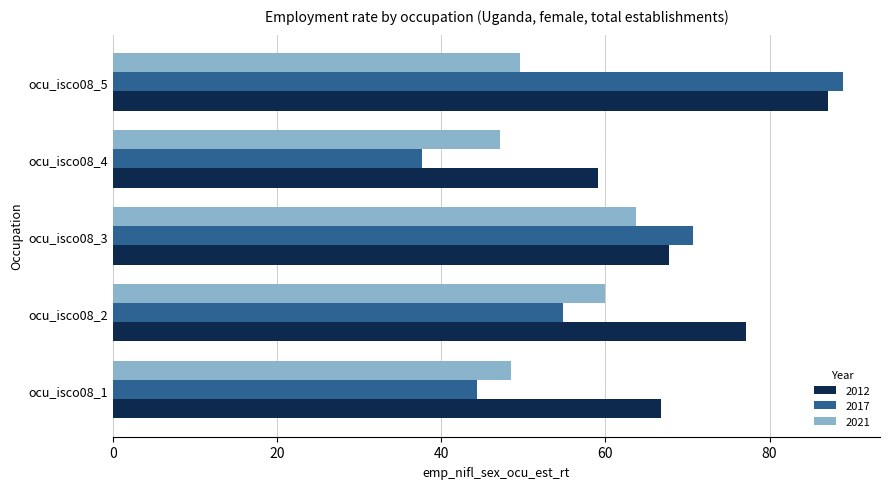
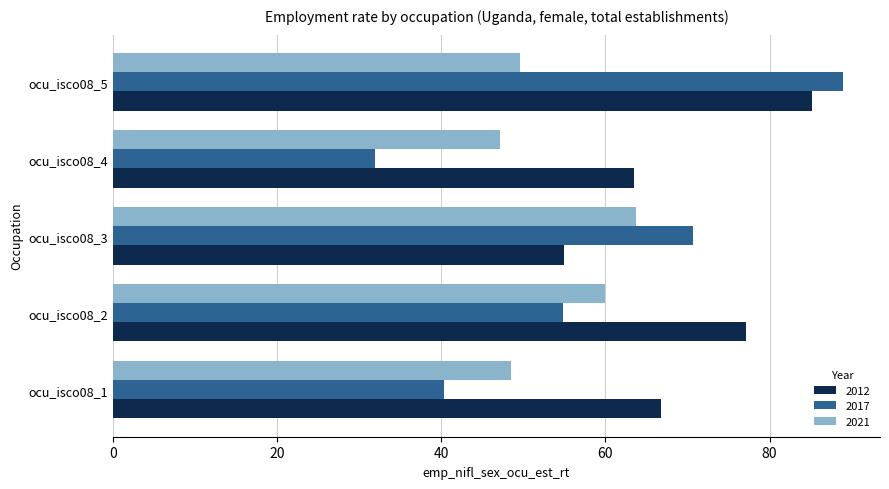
  {
    "2012": {
-     "ocu_isco08_5": 87,
-     "ocu_isco08_4": 59,
-     "ocu_isco08_3": 68,
+     "ocu_isco08_5": 85,
+     "ocu_isco08_4": 64,
+     "ocu_isco08_3": 55,
      "ocu_isco08_2": 77,
      "ocu_isco08_1": 67
    },
    "2017": {
      "ocu_isco08_5": 89,
-     "ocu_isco08_4": 38,
+     "ocu_isco08_4": 32,
      "ocu_isco08_3": 71,
      "ocu_isco08_2": 55,
-     "ocu_isco08_1": 44
+     "ocu_isco08_1": 40
    },
    "2021": {
      "ocu_isco08_5": 50,
      "ocu_isco08_4": 47,
      "ocu_isco08_3": 64,
      "ocu_isco08_2": 60,
      "ocu_isco08_1": 48
    }
  }
